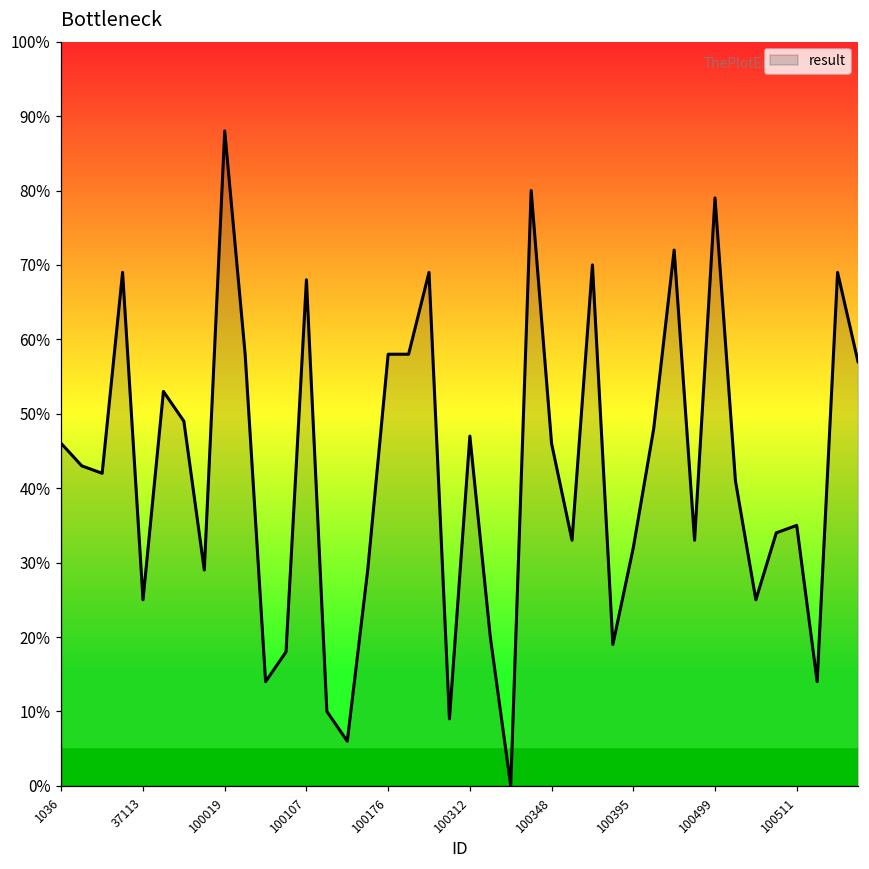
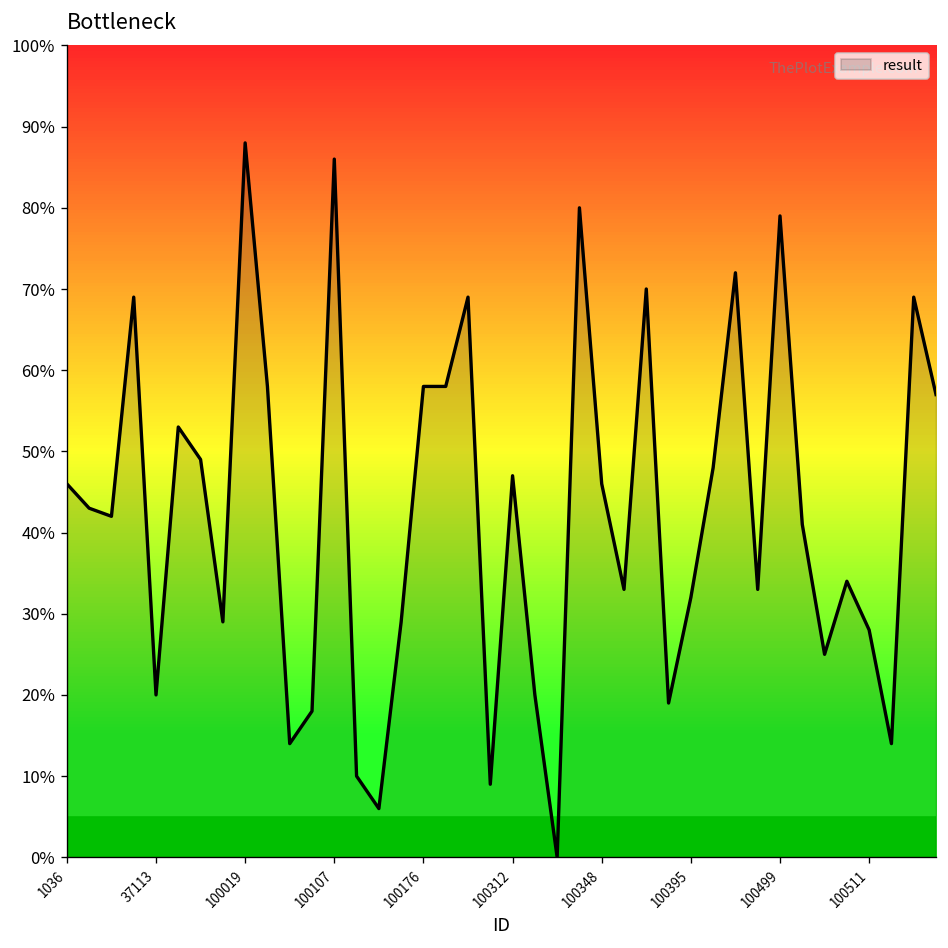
  {
    "1036": "46%",
-   "37113": "25%",
+   "37113": "20%",
    "100019": "88%",
-   "100107": "68%",
+   "100107": "86%",
    "100176": "58%",
    "100312": "47%",
    "100348": "46%",
    "100395": "32%",
    "100499": "79%",
-   "100511": "35%"
+   "100511": "28%"
  }
